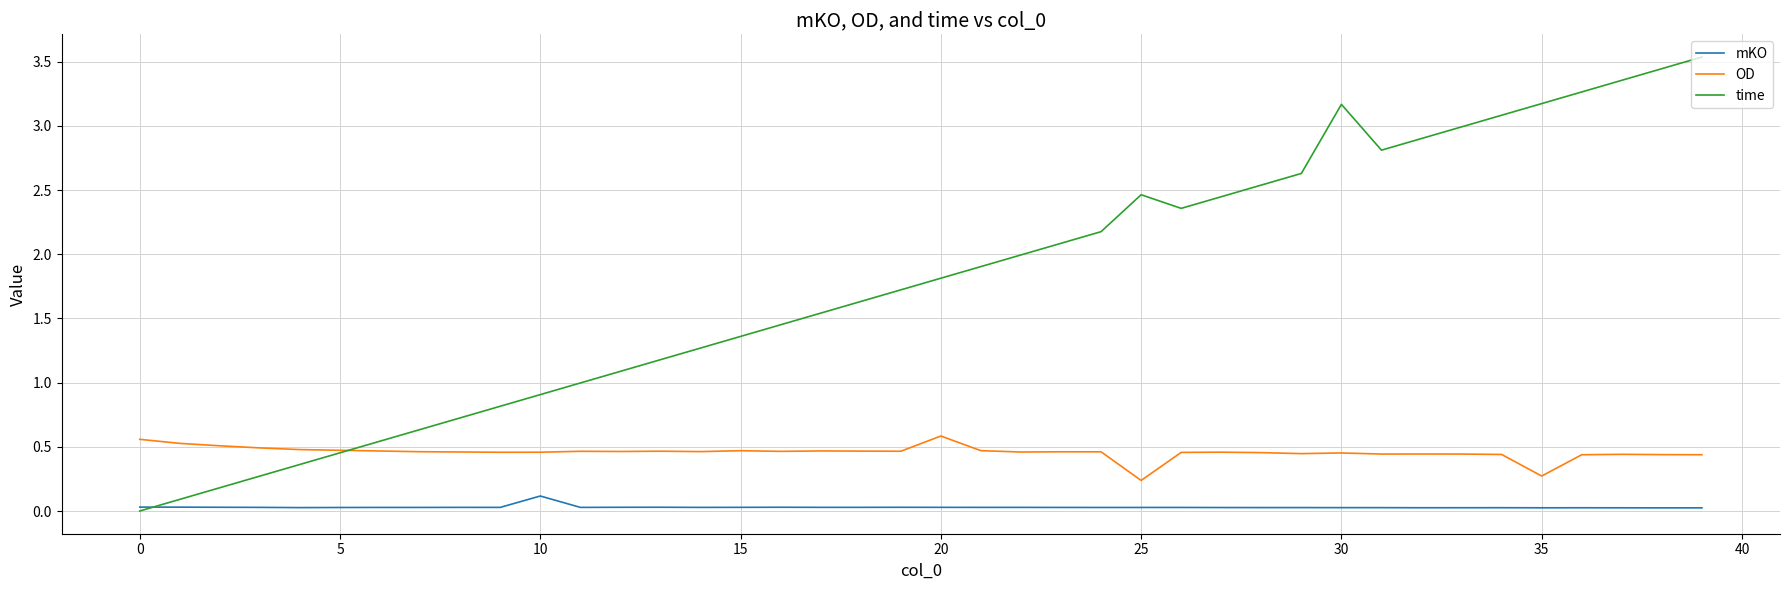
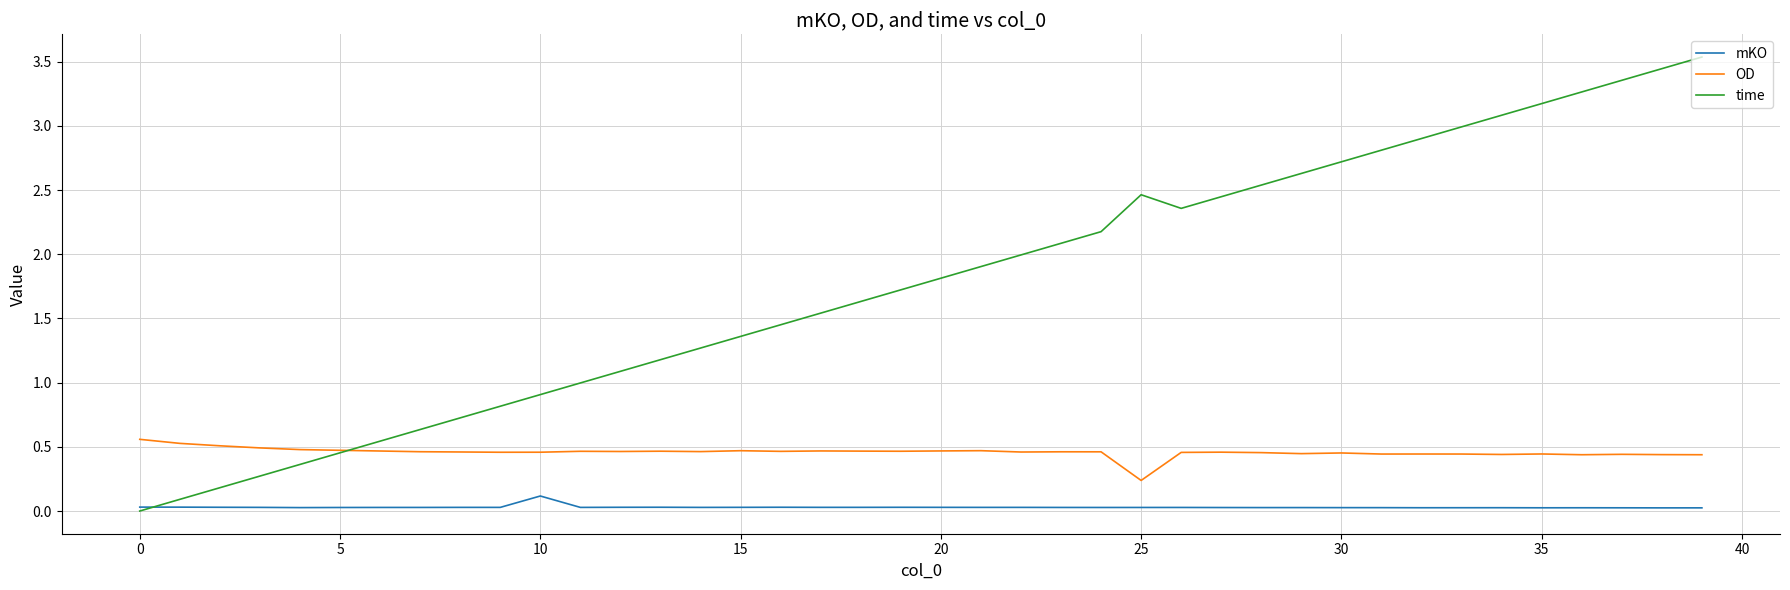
  {
    "mKO": {
      "0": 0.03,
      "5": 0.03,
      "10": 0.12,
      "15": 0.03,
      "20": 0.03,
      "25": 0.03,
      "30": 0.03,
      "35": 0.03
    },
    "OD": {
      "0": 0.56,
      "10": 0.46,
      "15": 0.47,
-     "20": 0.58,
+     "20": 0.47,
      "25": 0.24,
      "30": 0.45,
-     "35": 0.27
+     "35": 0.44
    },
    "time": {
      "0": 0.00,
      "10": 0.91,
      "15": 1.36,
      "20": 1.81,
      "25": 2.46,
-     "30": 3.17,
+     "30": 2.72,
      "35": 3.17
    }
  }
